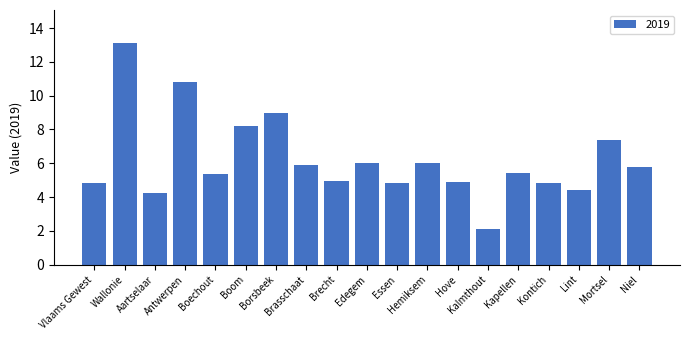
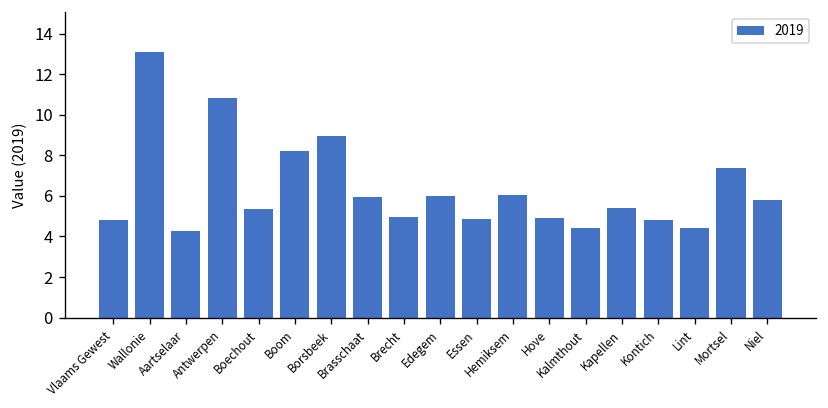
  {
    "Vlaams Gewest": 4.8,
    "Wallonie": 13.1,
    "Aartselaar": 4.3,
    "Antwerpen": 10.8,
    "Boechout": 5.3,
    "Boom": 8.2,
    "Borsbeek": 9.0,
    "Brasschaat": 5.9,
    "Brecht": 5.0,
    "Edegem": 6.0,
    "Essen": 4.9,
    "Hemiksem": 6.0,
    "Hove": 4.9,
-   "Kalmthout": 2.1,
+   "Kalmthout": 4.4,
    "Kapellen": 5.4,
    "Kontich": 4.8,
    "Lint": 4.4,
    "Mortsel": 7.4,
    "Niel": 5.8
  }
